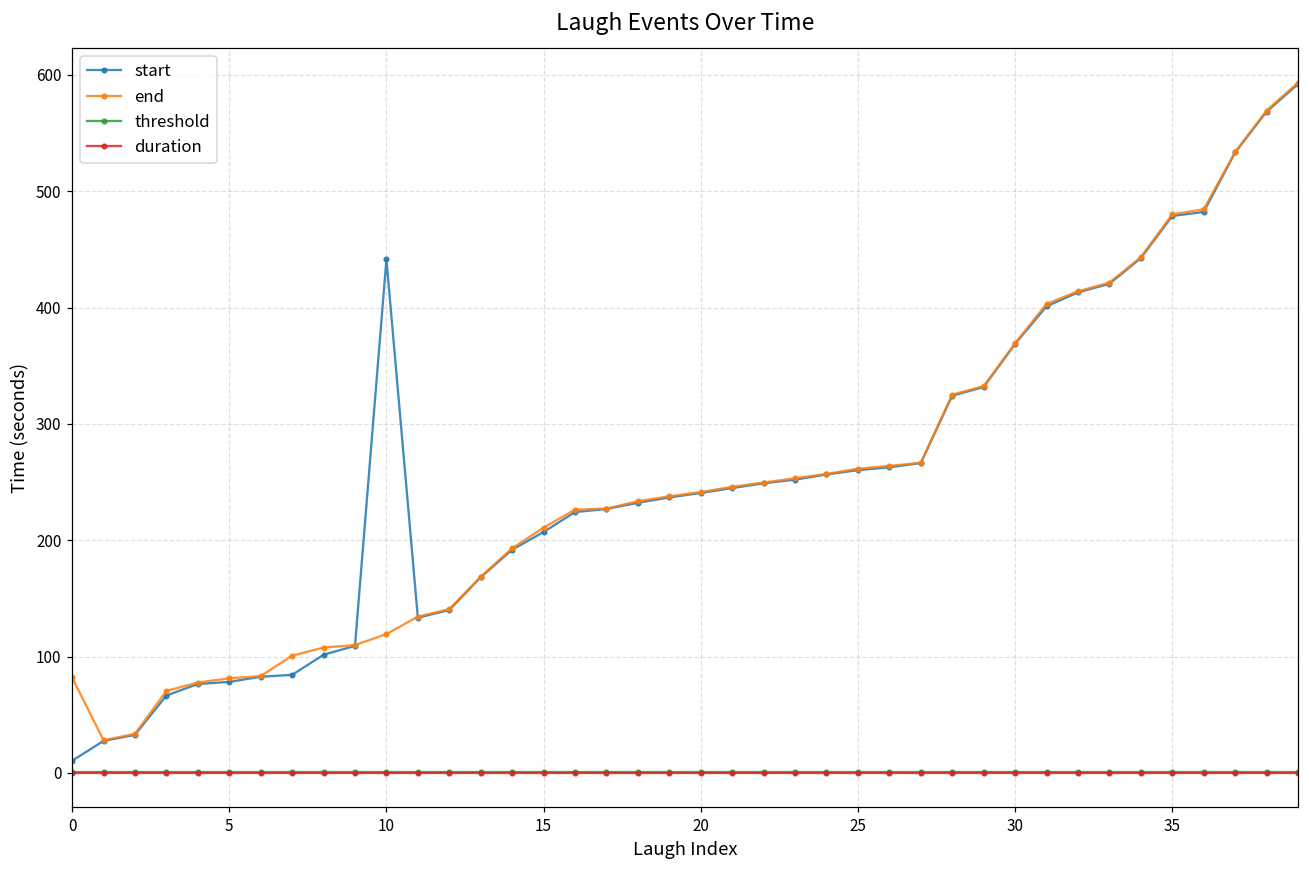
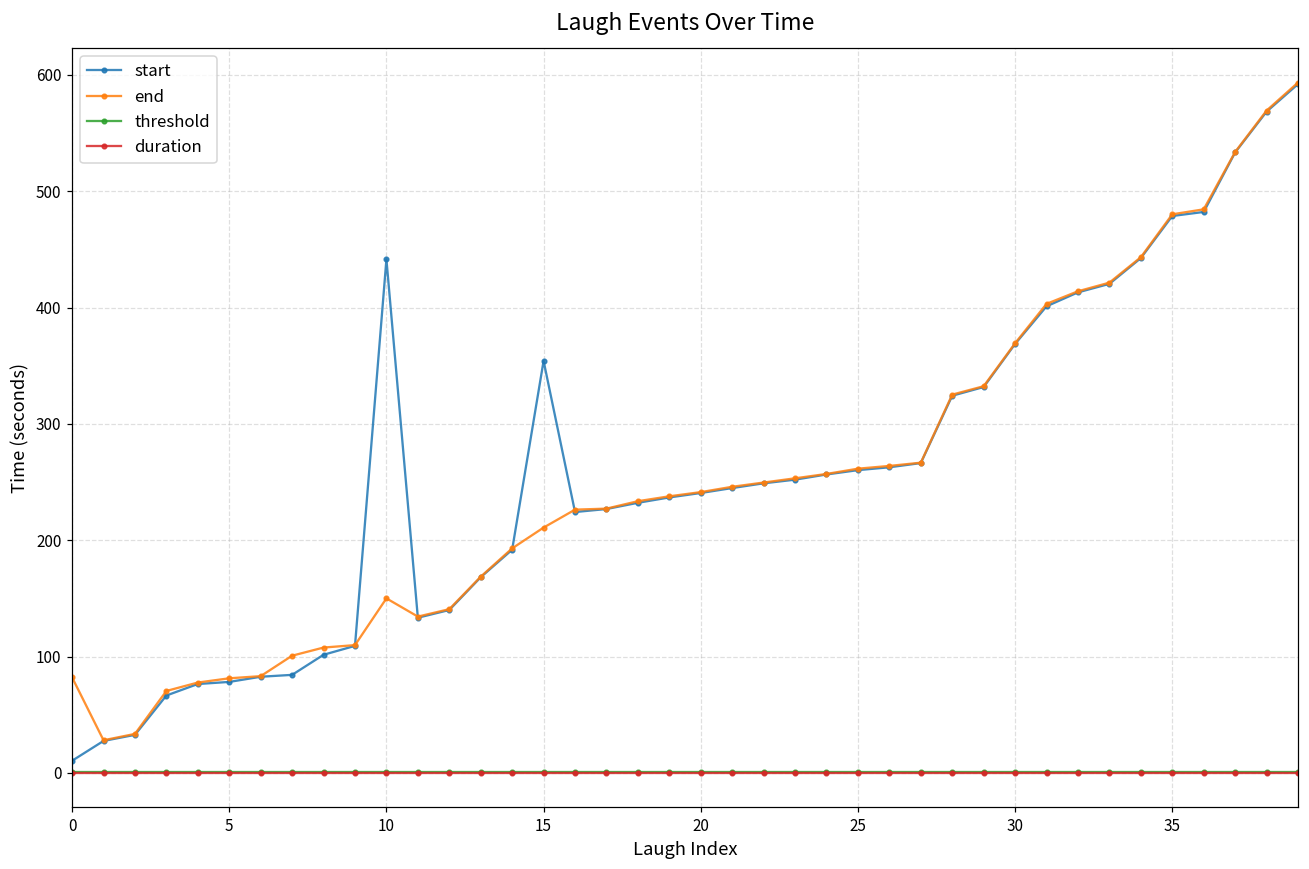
  {
    "start": {
      "0": 10,
      "5": 78,
      "10": 442,
-     "15": 207
+     "15": 354
    },
    "end": {
      "0": 82,
      "5": 81,
-     "10": 119,
+     "10": 150,
      "15": 211
    }
  }
